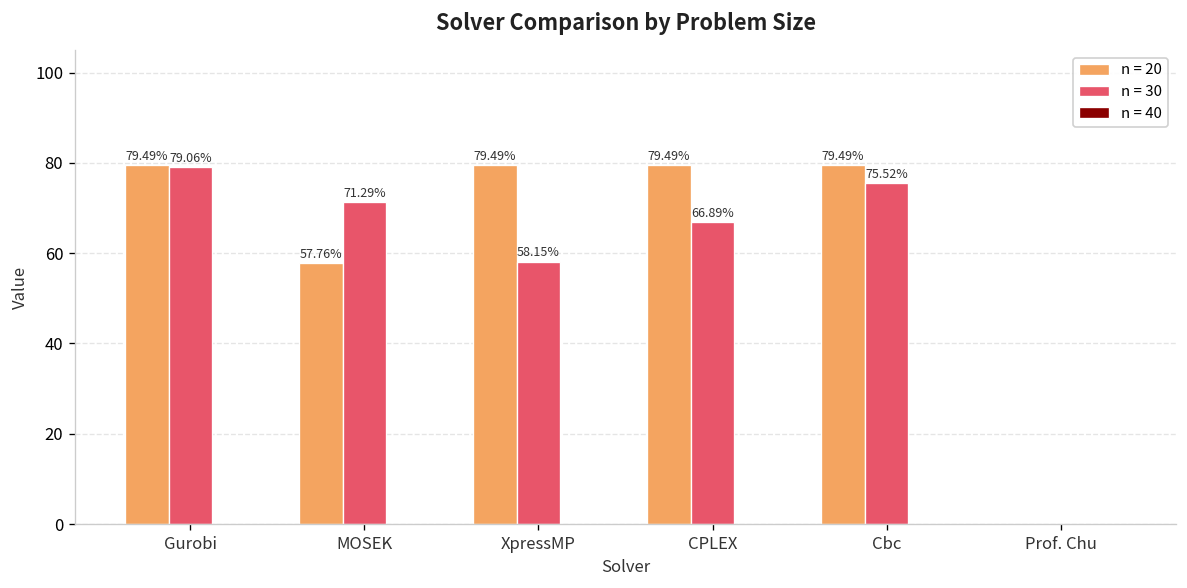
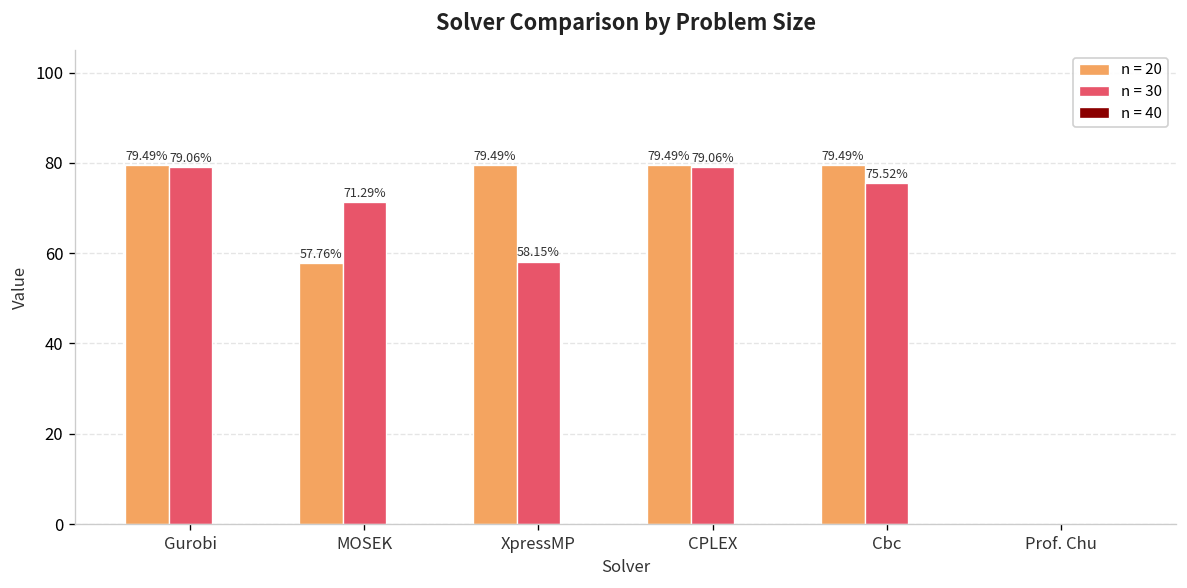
  {
    "n = 20": {
      "Gurobi": "79.49%",
      "MOSEK": "57.76%",
      "XpressMP": "79.49%",
      "CPLEX": "79.49%",
      "Cbc": "79.49%"
    },
    "n = 30": {
      "Gurobi": "79.06%",
      "MOSEK": "71.29%",
      "XpressMP": "58.15%",
-     "CPLEX": "66.89%",
+     "CPLEX": "79.06%",
      "Cbc": "75.52%"
    },
    "n = 40": {
      "Gurobi": "0",
      "MOSEK": "0",
      "XpressMP": "0",
      "CPLEX": "0",
      "Cbc": "0",
      "Prof. Chu": "0"
    }
  }
